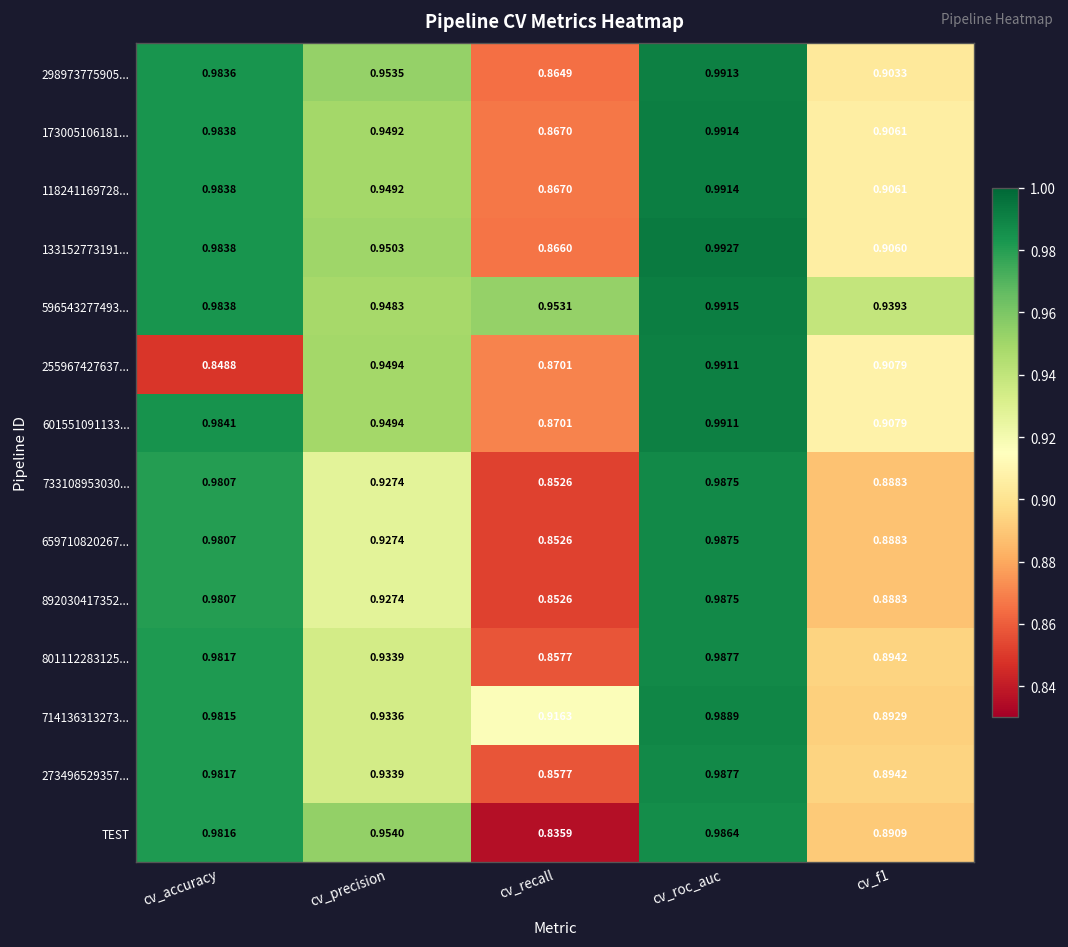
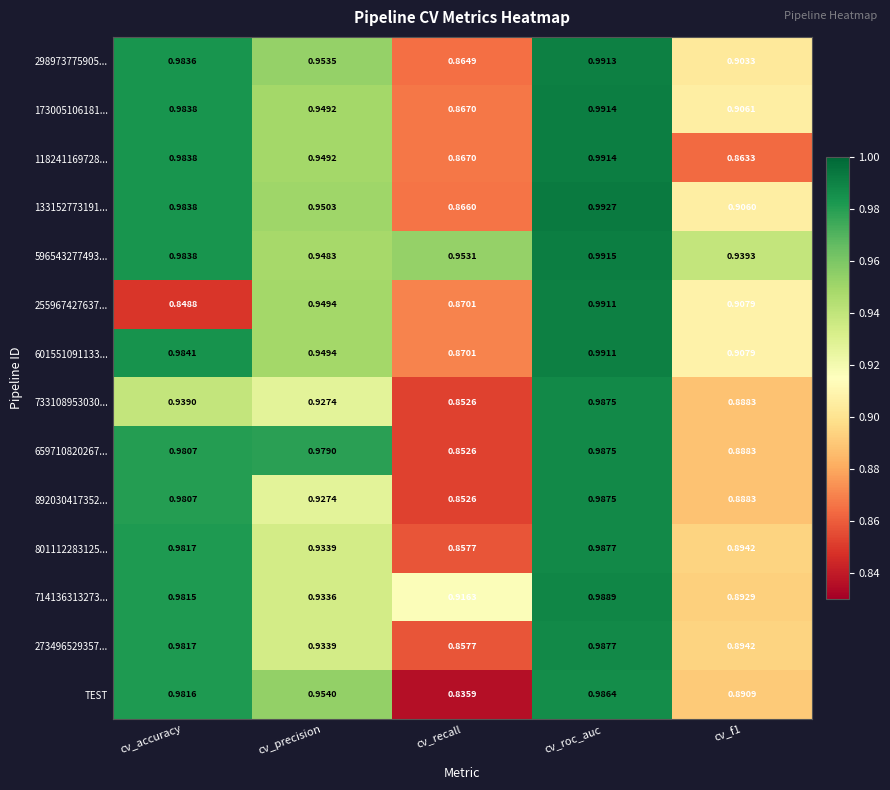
  {
    "298973775905...": {
      "cv_accuracy": 0.9836,
      "cv_precision": 0.9535,
      "cv_recall": 0.8649,
      "cv_roc_auc": 0.9913,
      "cv_f1": 0.9033
    },
    "173005106181...": {
      "cv_accuracy": 0.9838,
      "cv_precision": 0.9492,
      "cv_recall": 0.8670,
      "cv_roc_auc": 0.9914,
      "cv_f1": 0.9061
    },
    "118241169728...": {
      "cv_accuracy": 0.9838,
      "cv_precision": 0.9492,
      "cv_recall": 0.8670,
      "cv_roc_auc": 0.9914,
-     "cv_f1": 0.9061
+     "cv_f1": 0.8633
    },
    "133152773191...": {
      "cv_accuracy": 0.9838,
      "cv_precision": 0.9503,
      "cv_recall": 0.8660,
      "cv_roc_auc": 0.9927,
      "cv_f1": 0.9060
    },
    "596543277493...": {
      "cv_accuracy": 0.9838,
      "cv_precision": 0.9483,
      "cv_recall": 0.9531,
      "cv_roc_auc": 0.9915,
      "cv_f1": 0.9393
    },
    "255967427637...": {
      "cv_accuracy": 0.8488,
      "cv_precision": 0.9494,
      "cv_recall": 0.8701,
      "cv_roc_auc": 0.9911,
      "cv_f1": 0.9079
    },
    "601551091133...": {
      "cv_accuracy": 0.9841,
      "cv_precision": 0.9494,
      "cv_recall": 0.8701,
      "cv_roc_auc": 0.9911,
      "cv_f1": 0.9079
    },
    "733108953030...": {
-     "cv_accuracy": 0.9807,
+     "cv_accuracy": 0.9390,
      "cv_precision": 0.9274,
      "cv_recall": 0.8526,
      "cv_roc_auc": 0.9875,
      "cv_f1": 0.8883
    },
    "659710820267...": {
      "cv_accuracy": 0.9807,
-     "cv_precision": 0.9274,
+     "cv_precision": 0.9790,
      "cv_recall": 0.8526,
      "cv_roc_auc": 0.9875,
      "cv_f1": 0.8883
    },
    "892030417352...": {
      "cv_accuracy": 0.9807,
      "cv_precision": 0.9274,
      "cv_recall": 0.8526,
      "cv_roc_auc": 0.9875,
      "cv_f1": 0.8883
    },
    "801112283125...": {
      "cv_accuracy": 0.9817,
      "cv_precision": 0.9339,
      "cv_recall": 0.8577,
      "cv_roc_auc": 0.9877,
      "cv_f1": 0.8942
    },
    "714136313273...": {
      "cv_accuracy": 0.9815,
      "cv_precision": 0.9336,
      "cv_recall": 0.9163,
      "cv_roc_auc": 0.9889,
      "cv_f1": 0.8929
    },
    "273496529357...": {
      "cv_accuracy": 0.9817,
      "cv_precision": 0.9339,
      "cv_recall": 0.8577,
      "cv_roc_auc": 0.9877,
      "cv_f1": 0.8942
    },
    "TEST": {
      "cv_accuracy": 0.9816,
      "cv_precision": 0.9540,
      "cv_recall": 0.8359,
      "cv_roc_auc": 0.9864,
      "cv_f1": 0.8909
    }
  }
